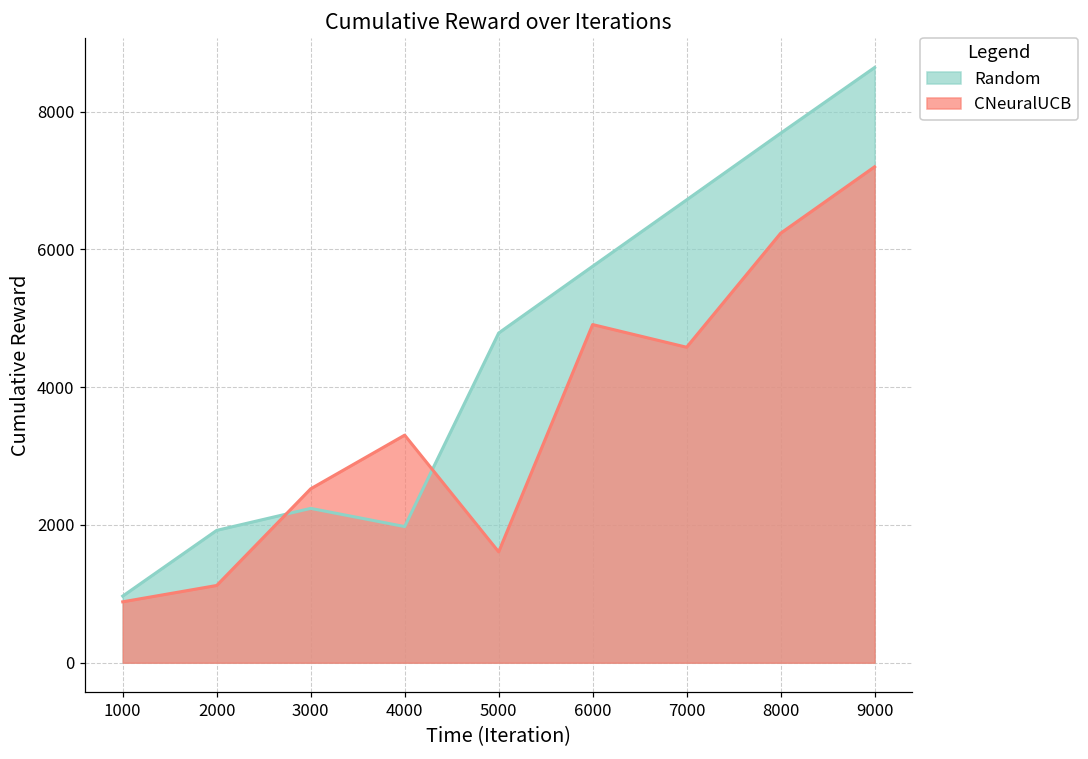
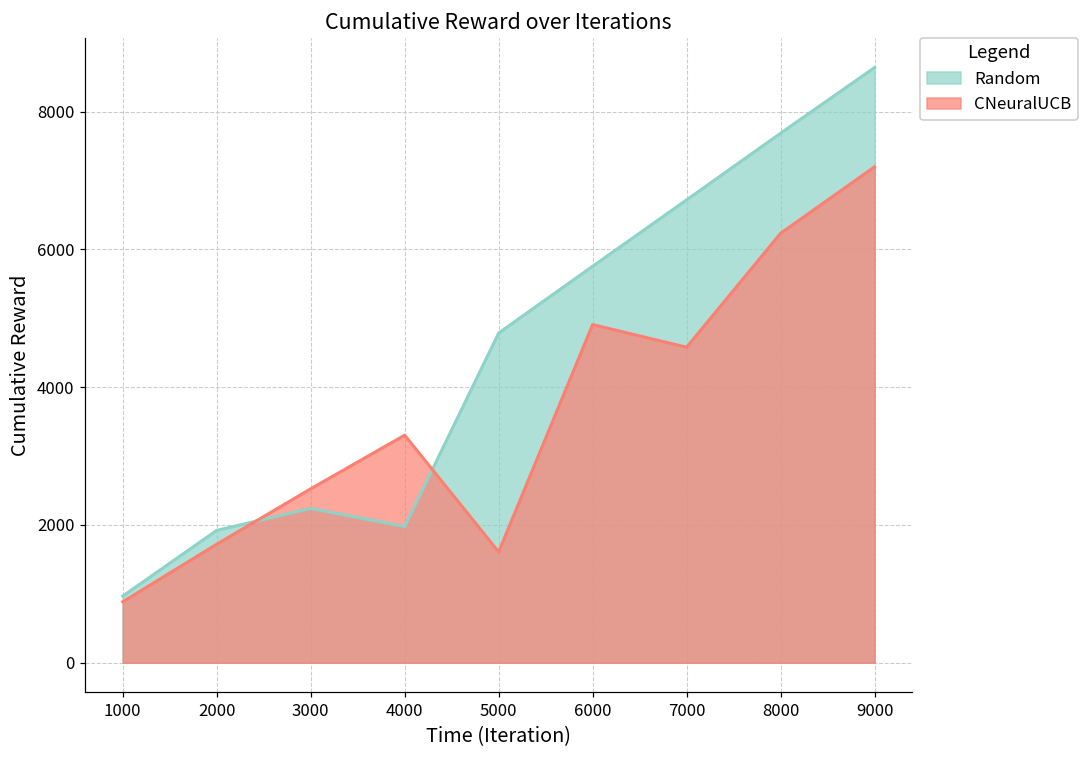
  {
    "Random": {
      "1000": 1000,
      "2000": 1900,
      "3000": 2200,
      "4000": 2000,
      "5000": 4800,
      "6000": 5800,
      "7000": 6700,
      "8000": 7700,
      "9000": 8600
    },
    "CNeuralUCB": {
      "1000": 900,
-     "2000": 1100,
+     "2000": 1700,
      "3000": 2500,
      "4000": 3300,
      "5000": 1600,
      "6000": 4900,
      "7000": 4600,
      "8000": 6200,
      "9000": 7200
    }
  }
